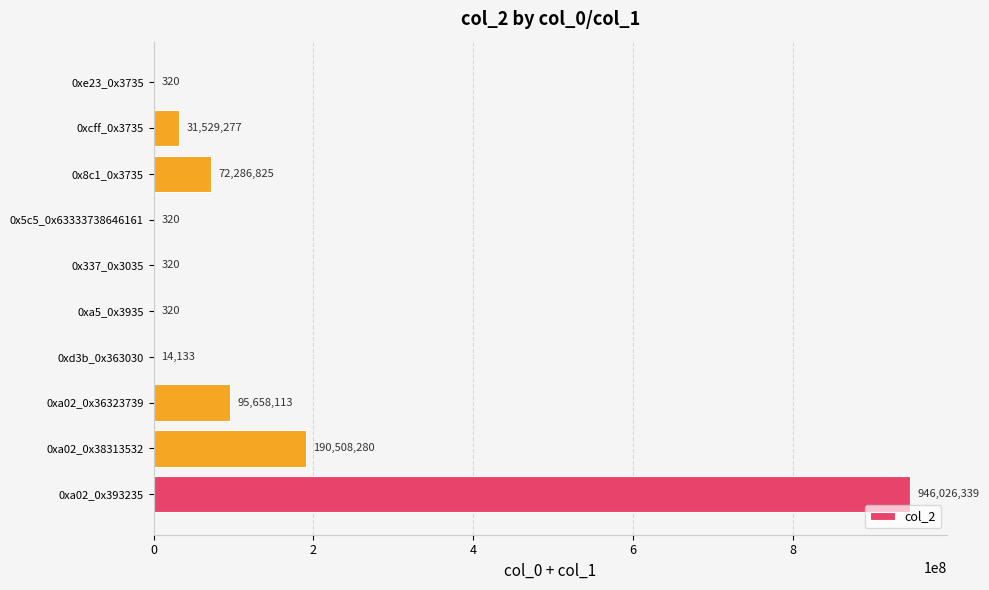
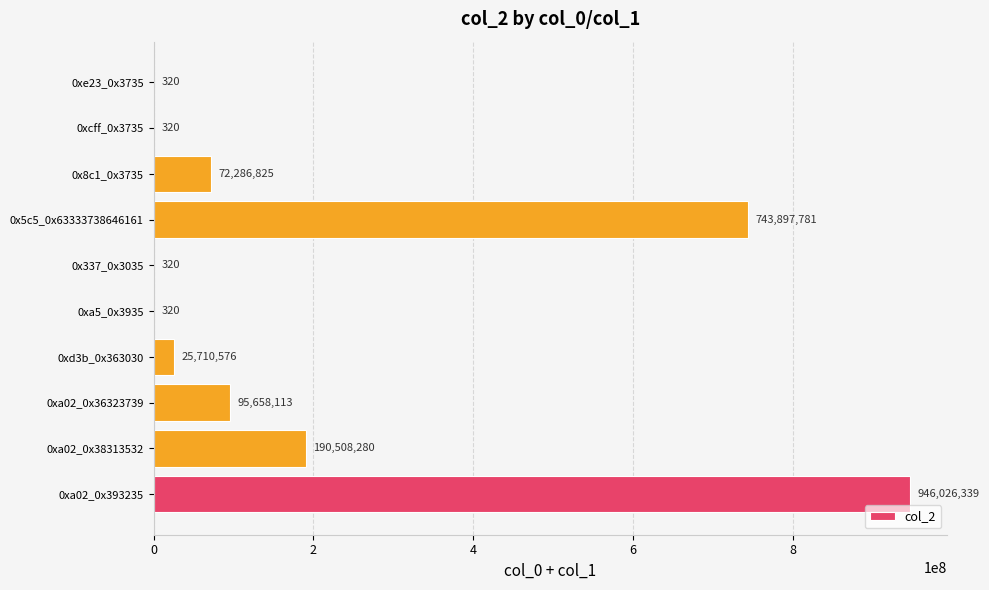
  {
    "0xe23_0x3735": "320",
-   "0xcff_0x3735": "31,529,277",
+   "0xcff_0x3735": "320",
    "0x8c1_0x3735": "72,286,825",
-   "0x5c5_0x63333738646161": "320",
+   "0x5c5_0x63333738646161": "743,897,781",
    "0x337_0x3035": "320",
    "0xa5_0x3935": "320",
-   "0xd3b_0x363030": "14,133",
+   "0xd3b_0x363030": "25,710,576",
    "0xa02_0x36323739": "95,658,113",
    "0xa02_0x38313532": "190,508,280",
    "0xa02_0x393235": "946,026,339"
  }
